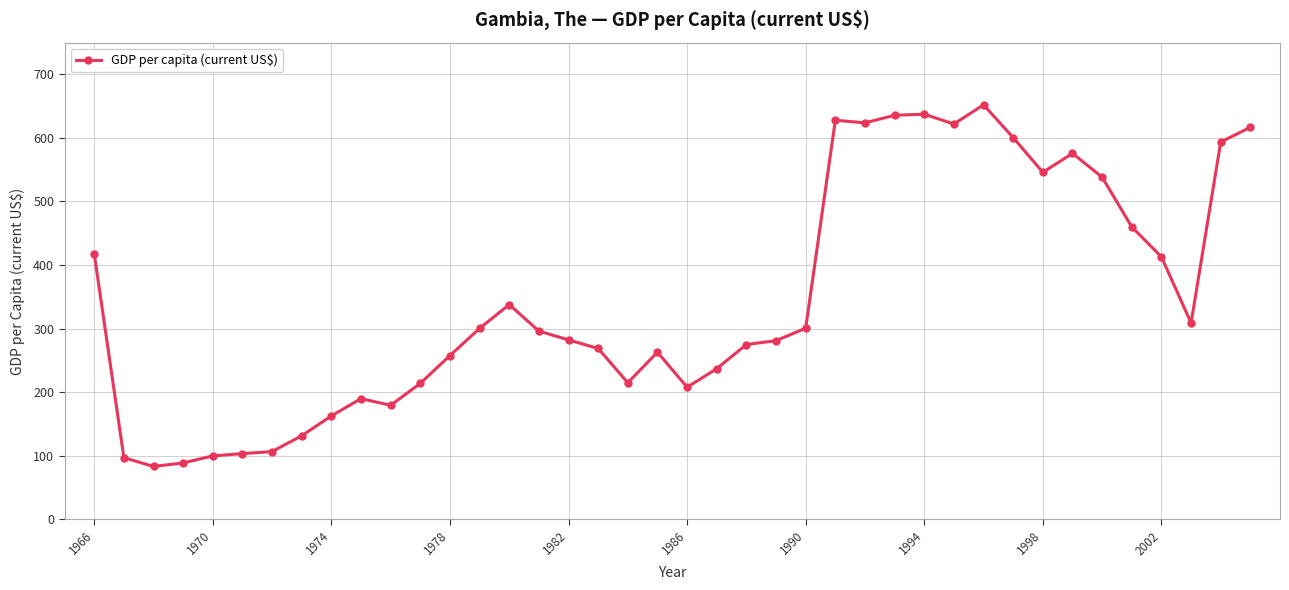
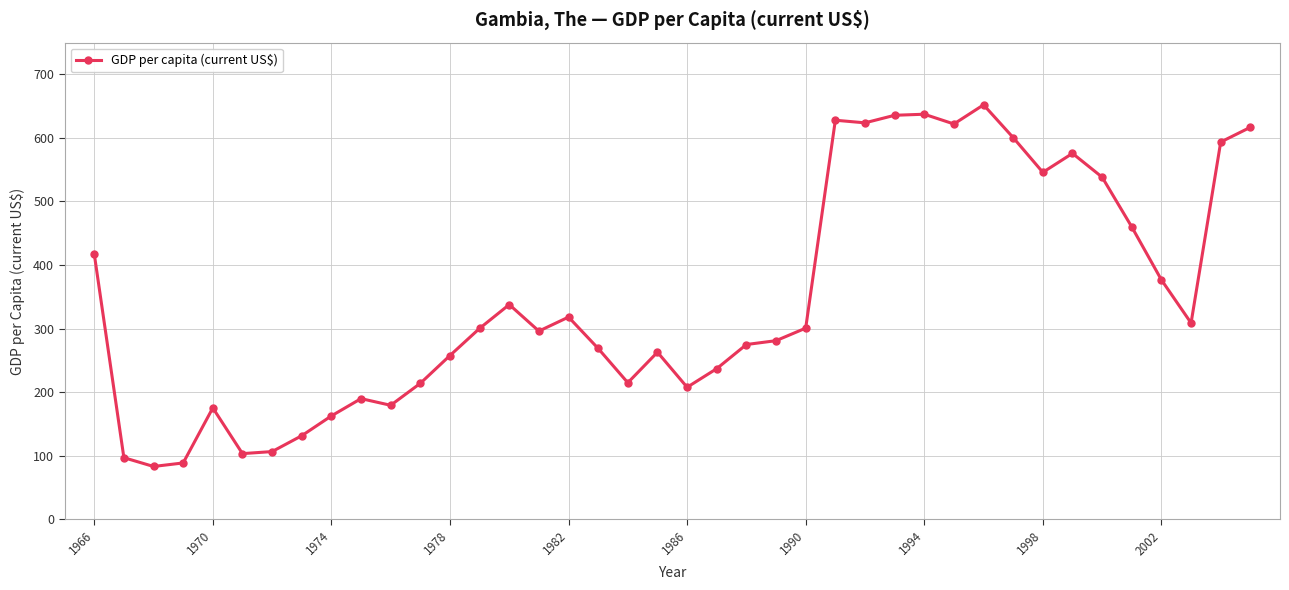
  {
    "1966": 420,
-   "1970": 100,
+   "1970": 180,
    "1974": 160,
    "1978": 260,
-   "1982": 280,
+   "1982": 320,
    "1986": 210,
    "1990": 300,
    "1994": 640,
    "1998": 550,
-   "2002": 410
+   "2002": 380
  }
